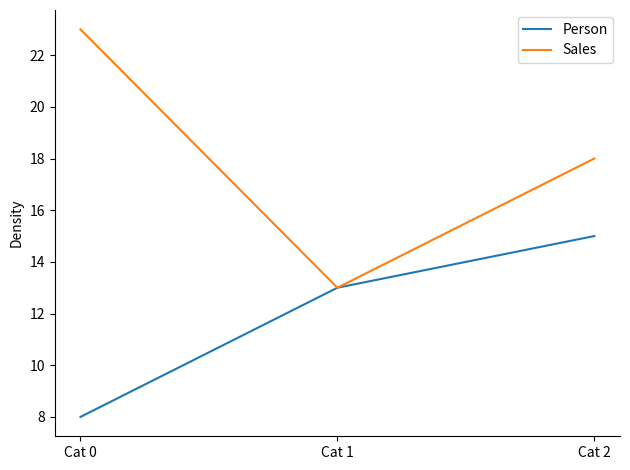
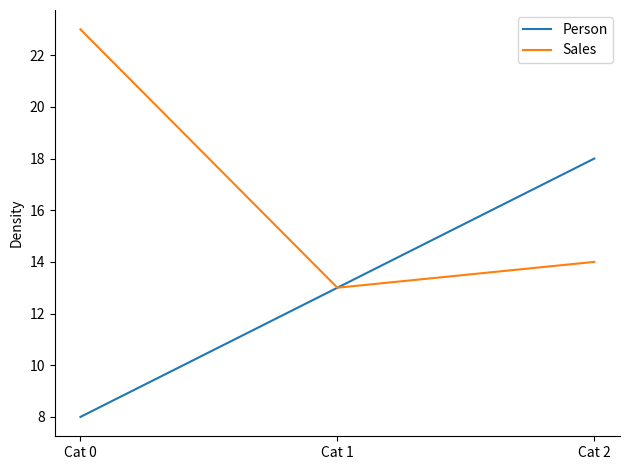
  {
    "Person": {
      "Cat 0": 8,
-     "Cat 2": 15
+     "Cat 2": 18
    },
    "Sales": {
      "Cat 0": 23,
-     "Cat 2": 18
+     "Cat 2": 14
    }
  }
